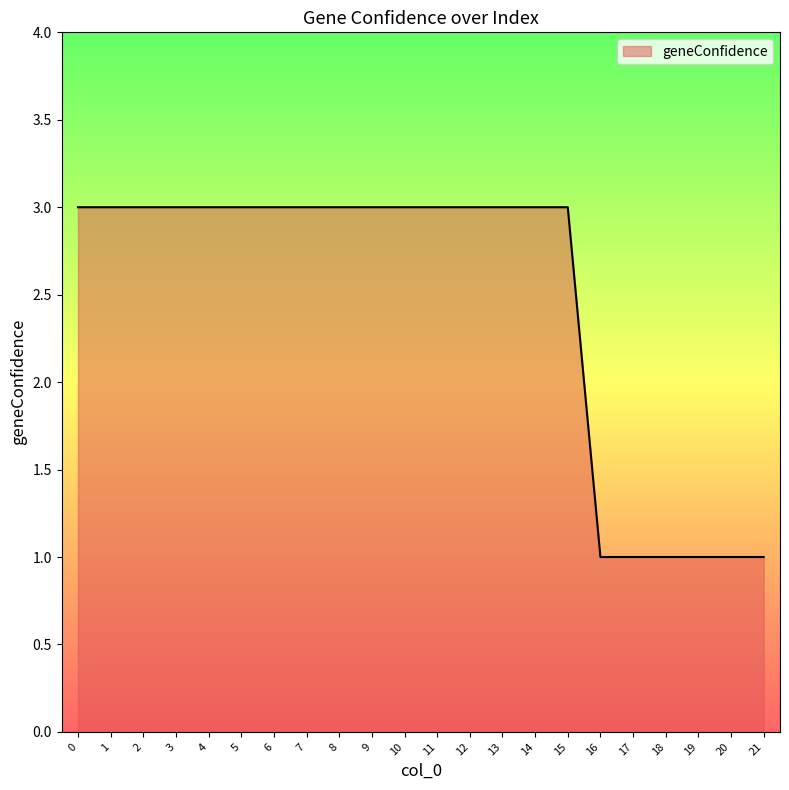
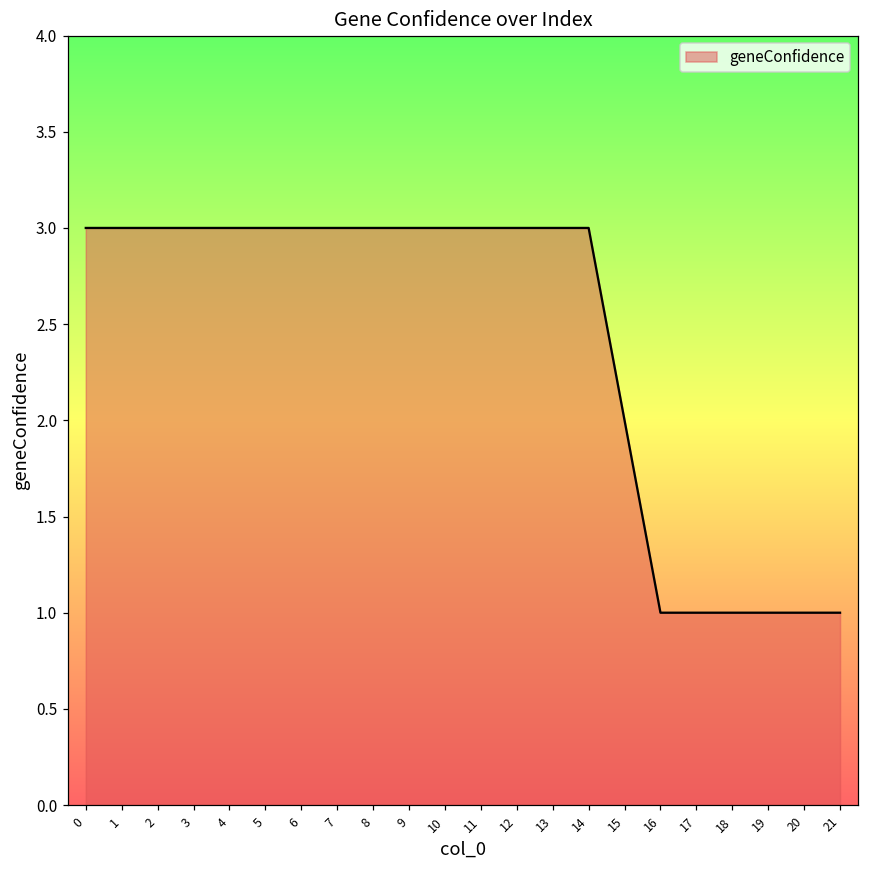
  {
    "0": 3,
    "1": 3,
    "2": 3,
    "3": 3,
    "4": 3,
    "5": 3,
    "6": 3,
    "7": 3,
    "8": 3,
    "9": 3,
    "10": 3,
    "11": 3,
    "12": 3,
    "13": 3,
    "14": 3,
-   "15": 3,
+   "15": 2,
    "16": 1,
    "17": 1,
    "18": 1,
    "19": 1,
    "20": 1,
    "21": 1
  }
